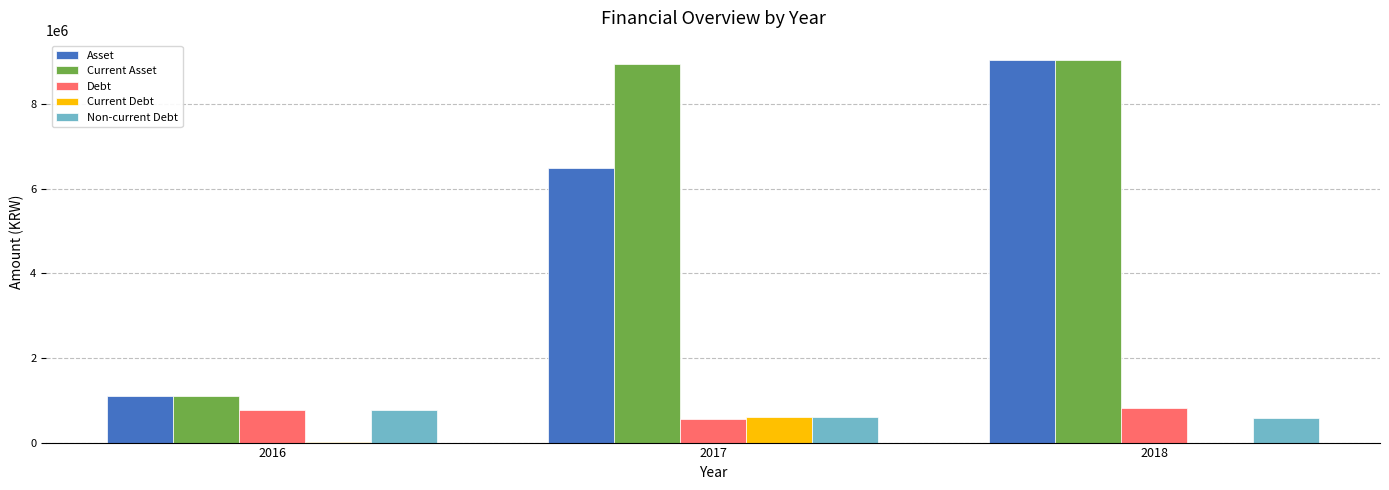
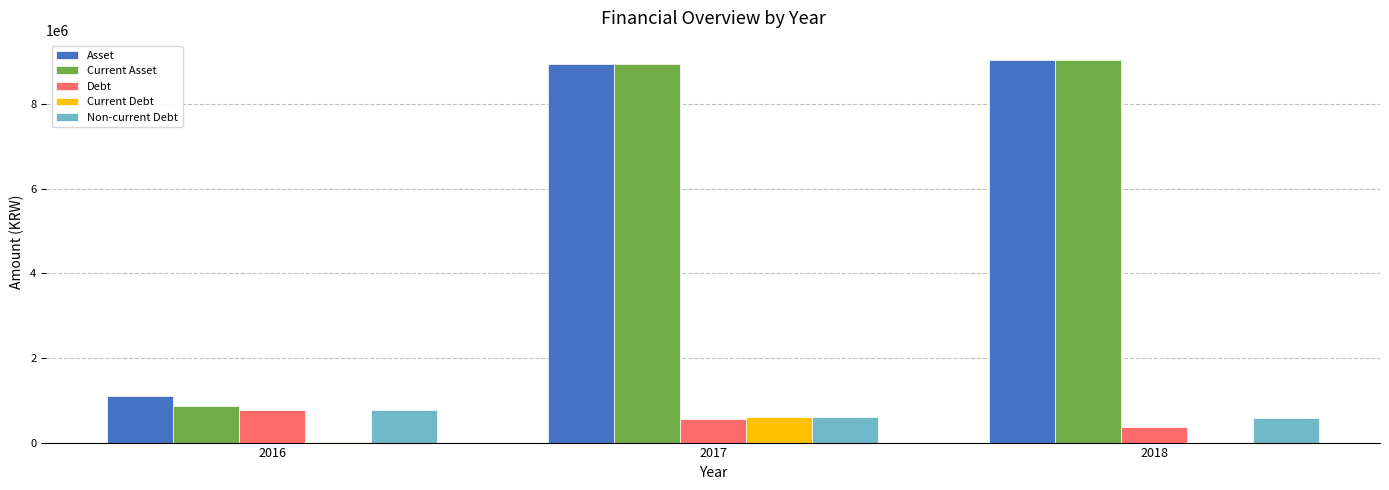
  {
    "Asset": {
      "2016": 1100000,
-     "2017": 6500000,
+     "2017": 9000000,
      "2018": 9100000
    },
    "Current Asset": {
-     "2016": 1100000,
+     "2016": 900000,
      "2017": 9000000,
      "2018": 9100000
    },
    "Debt": {
      "2016": 800000,
      "2017": 600000,
-     "2018": 800000
+     "2018": 400000
    },
    "Current Debt": {
      "2017": 600000
    },
    "Non-current Debt": {
      "2016": 800000,
      "2017": 600000,
      "2018": 600000
    }
  }
